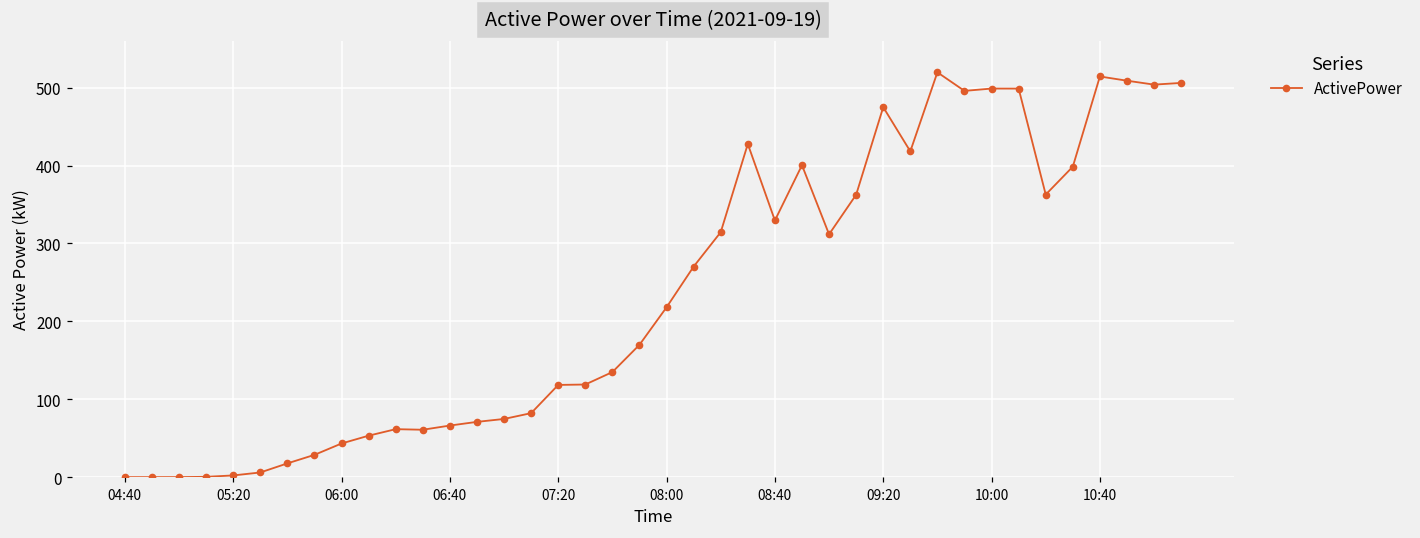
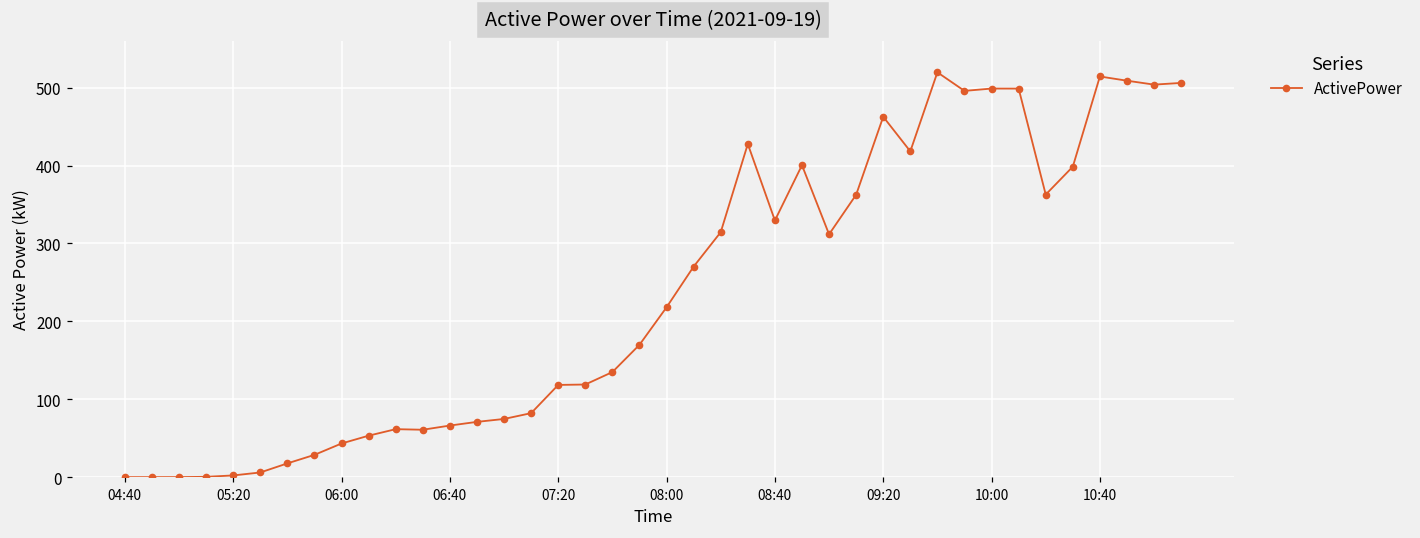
  {
    "04:40": 0,
    "05:20": 0,
    "06:00": 40,
    "06:40": 70,
    "07:20": 120,
    "08:00": 220,
    "08:40": 330,
-   "09:20": 470,
+   "09:20": 460,
    "10:00": 500,
    "10:40": 510
  }
